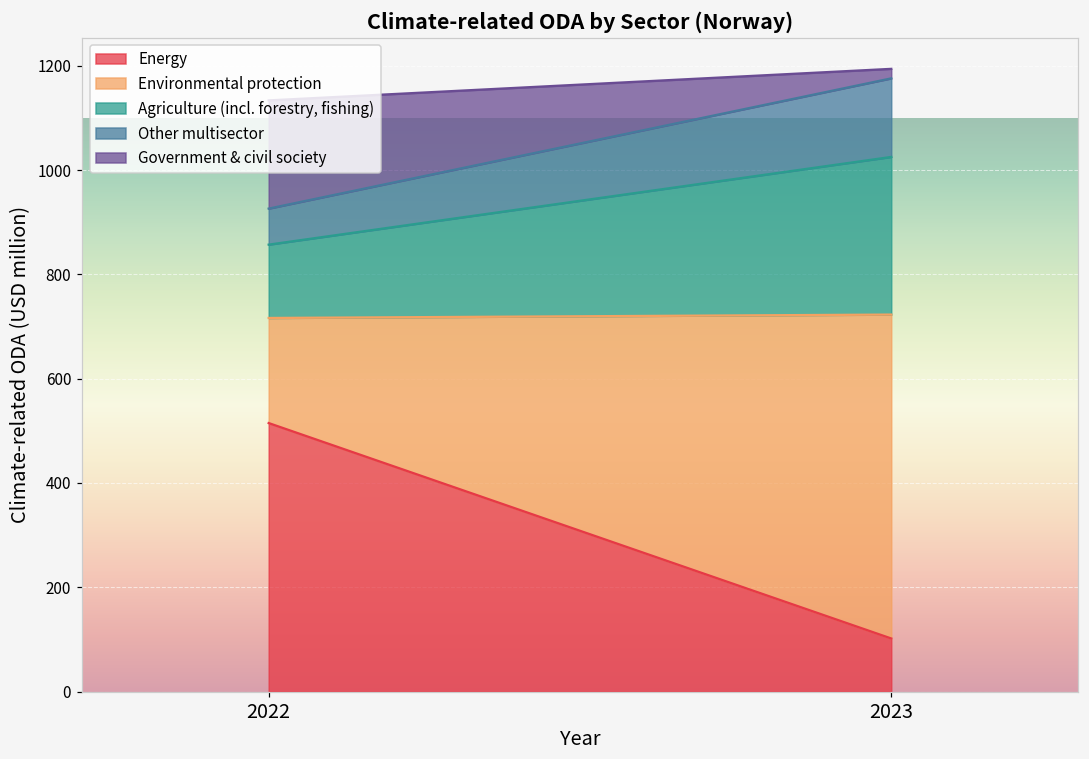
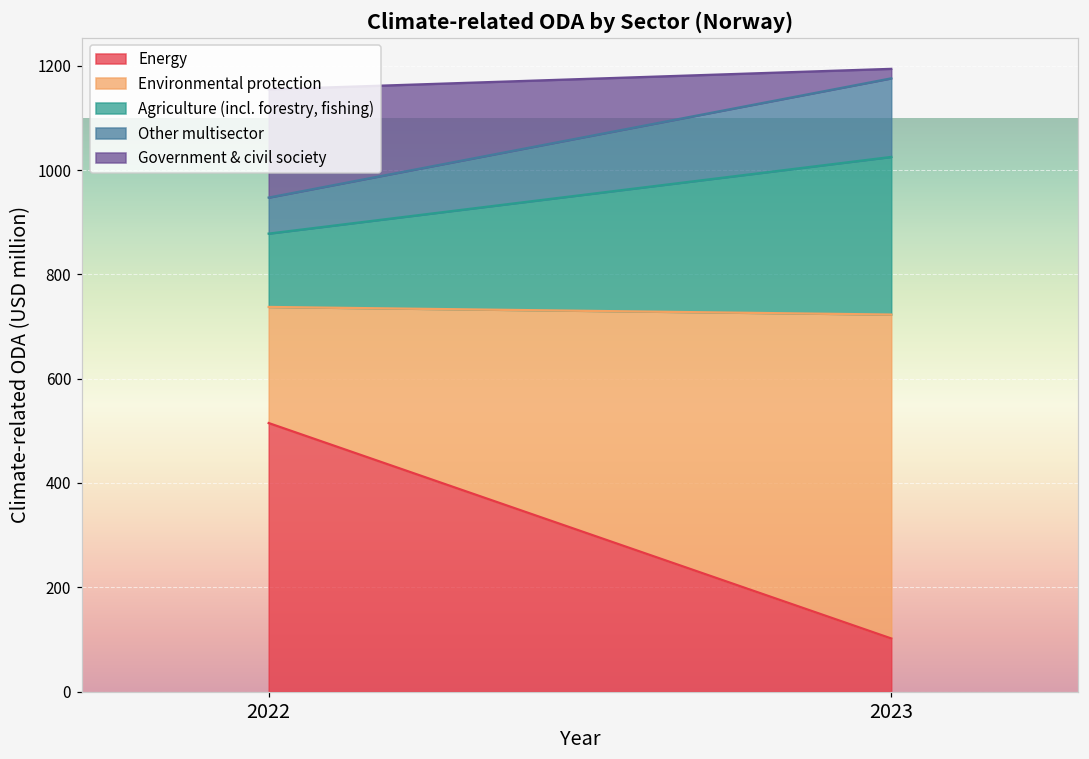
  {
    "Energy": {
      "2022": 510,
      "2023": 100
    },
    "Environmental protection": {
-     "2022": 200,
+     "2022": 220,
      "2023": 620
    },
    "Government & civil society": {
      "2023": 20
    }
  }
